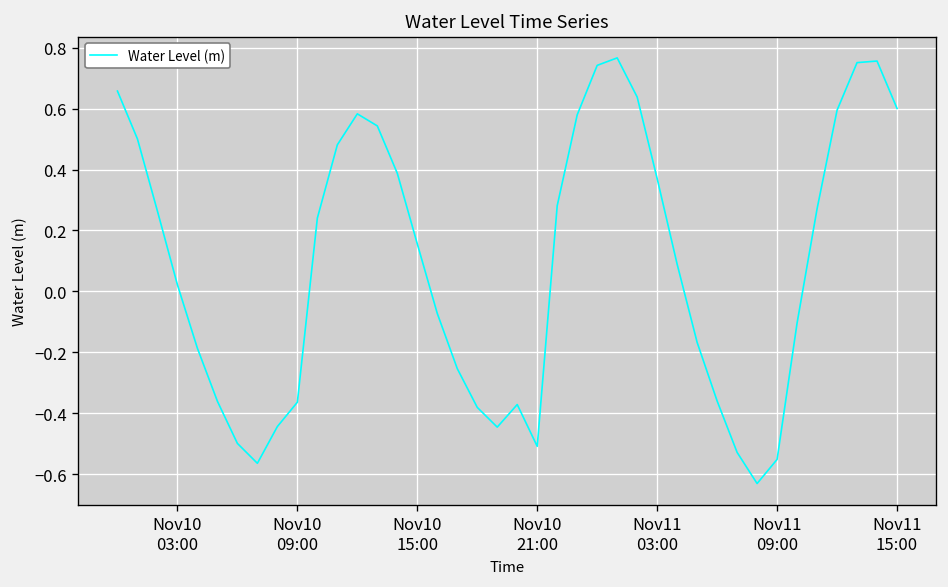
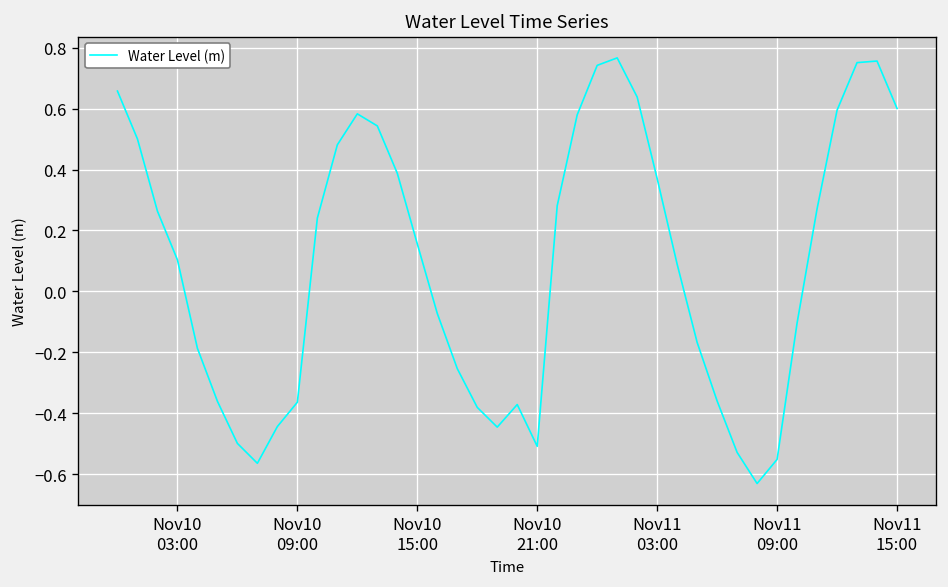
  {
-   "Nov10 03:00": 0.02,
+   "Nov10 03:00": 0.10,
    "Nov10 09:00": -0.36,
    "Nov10 15:00": 0.16,
    "Nov10 21:00": -0.51,
    "Nov11 03:00": 0.37,
    "Nov11 09:00": -0.55,
    "Nov11 15:00": 0.60
  }
